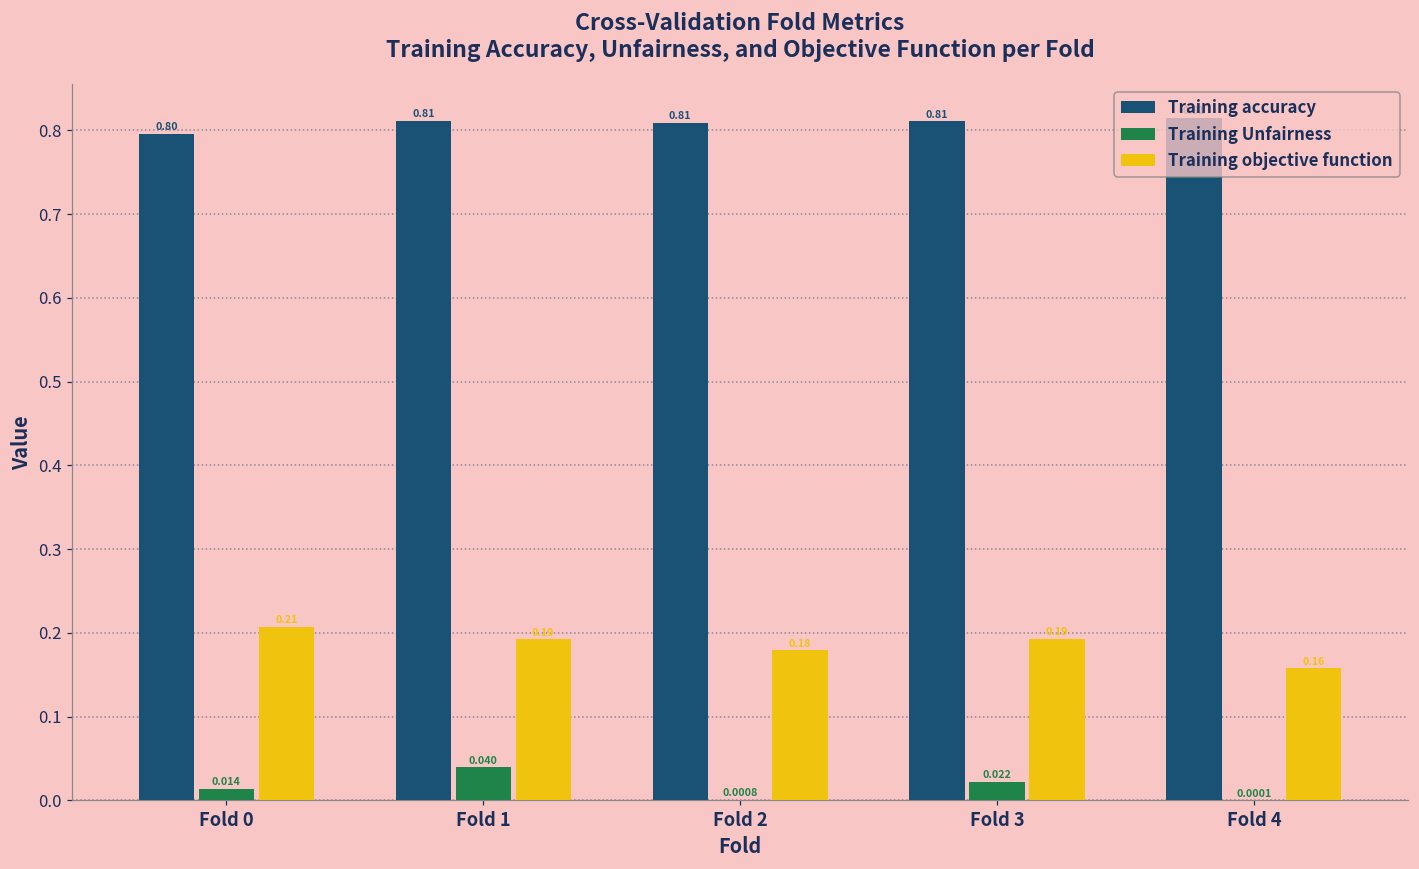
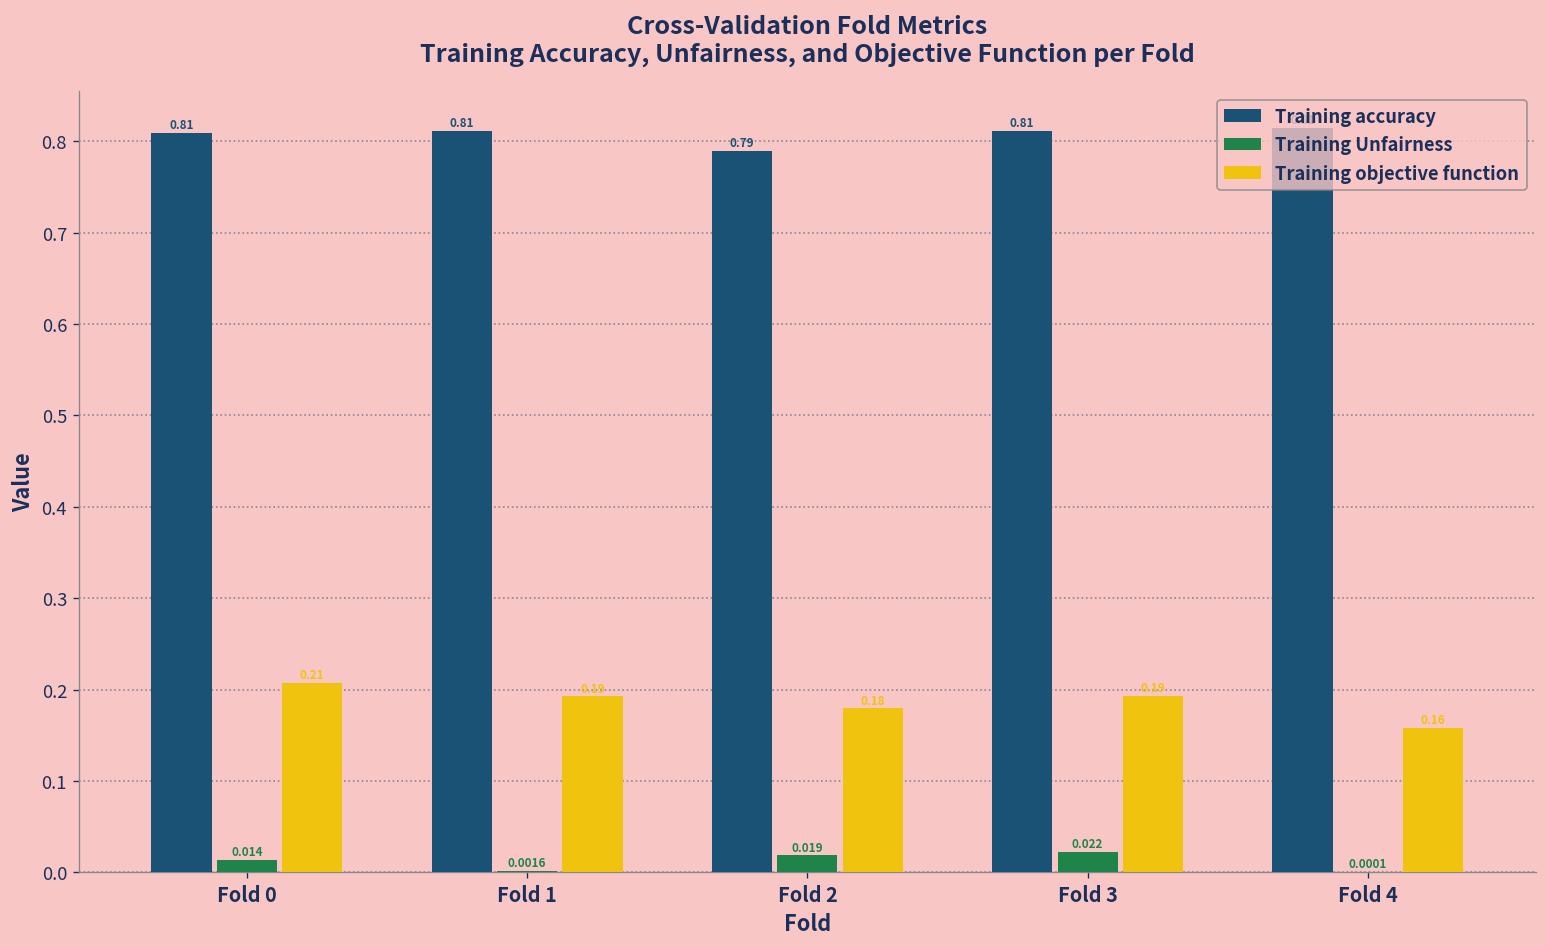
  {
    "Training accuracy": {
-     "Fold 0": 0.80,
+     "Fold 0": 0.81,
      "Fold 1": 0.81,
-     "Fold 2": 0.81,
+     "Fold 2": 0.79,
      "Fold 3": 0.81
    },
    "Training Unfairness": {
      "Fold 0": 0.014,
-     "Fold 1": 0.040,
-     "Fold 2": 0.0008,
+     "Fold 1": 0.0016,
+     "Fold 2": 0.019,
      "Fold 3": 0.022,
      "Fold 4": 0.0001
    },
    "Training objective function": {
      "Fold 0": 0.21,
      "Fold 1": 0.19,
      "Fold 2": 0.18,
      "Fold 3": 0.19,
      "Fold 4": 0.16
    }
  }
